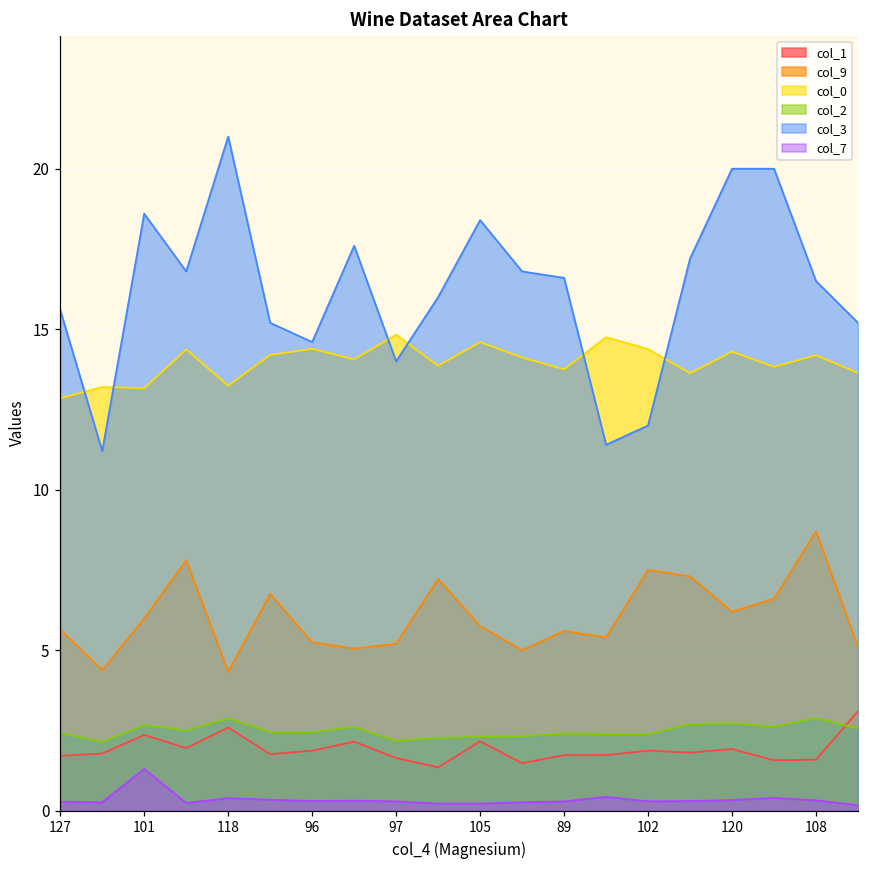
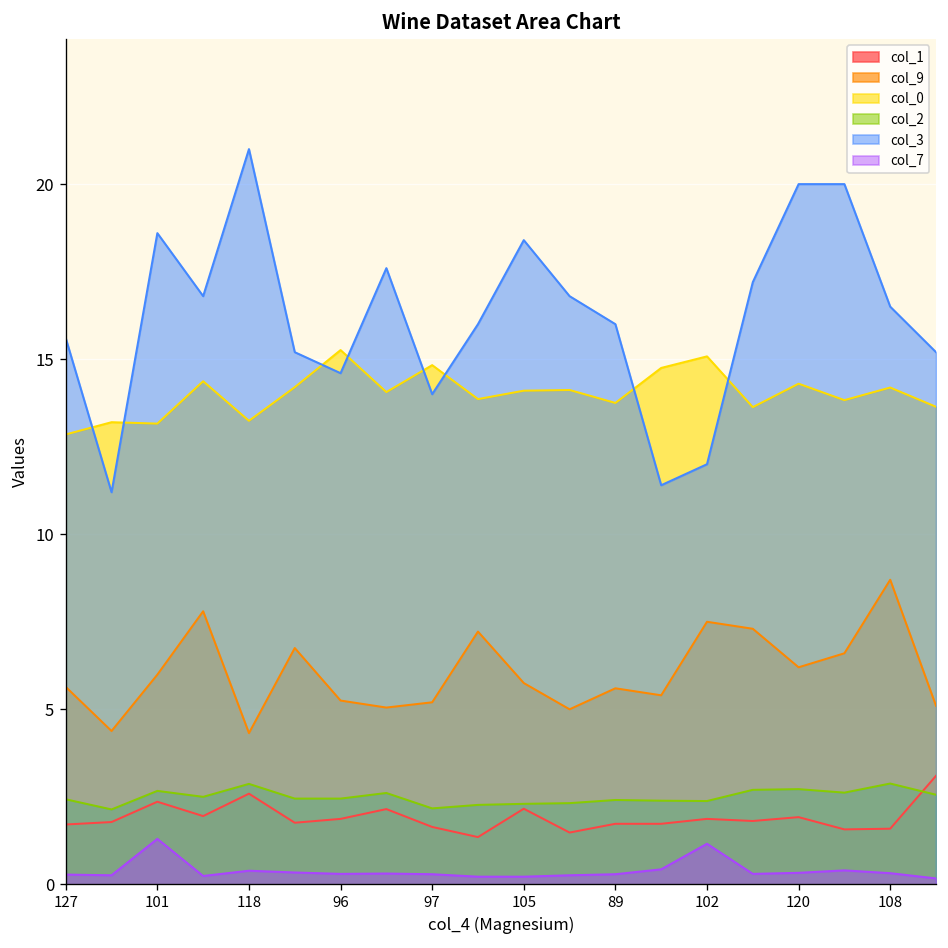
  {
    "col_1": {
      "127": 1.7,
      "101": 2.4,
      "118": 2.6,
      "96": 1.9,
      "97": 1.6,
      "105": 2.2,
      "89": 1.7,
      "102": 1.9,
      "120": 1.9,
      "108": 1.6
    },
    "col_9": {
      "127": 5.6,
      "101": 6.0,
      "118": 4.3,
      "96": 5.3,
      "97": 5.2,
      "105": 5.8,
      "89": 5.6,
      "102": 7.5,
      "120": 6.2,
      "108": 8.7
    },
    "col_0": {
      "127": 12.9,
      "101": 13.2,
      "118": 13.2,
-     "96": 14.4,
+     "96": 15.3,
      "97": 14.8,
-     "105": 14.6,
+     "105": 14.1,
      "89": 13.8,
-     "102": 14.4,
+     "102": 15.1,
      "120": 14.3,
      "108": 14.2
    },
    "col_2": {
      "127": 2.4,
      "101": 2.7,
      "118": 2.9,
      "96": 2.5,
      "97": 2.2,
      "105": 2.3,
      "89": 2.4,
      "102": 2.4,
      "120": 2.7,
      "108": 2.9
    },
    "col_3": {
      "127": 15.6,
      "101": 18.6,
      "118": 21.0,
      "96": 14.6,
      "97": 14.0,
      "105": 18.4,
-     "89": 16.6,
+     "89": 16.0,
      "102": 12.0,
      "120": 20.0,
      "108": 16.5
    },
    "col_7": {
      "127": 0.3,
      "101": 1.3,
      "118": 0.4,
      "96": 0.3,
      "97": 0.3,
      "105": 0.2,
      "89": 0.3,
-     "102": 0.3,
+     "102": 1.2,
      "120": 0.3,
      "108": 0.3
    }
  }
